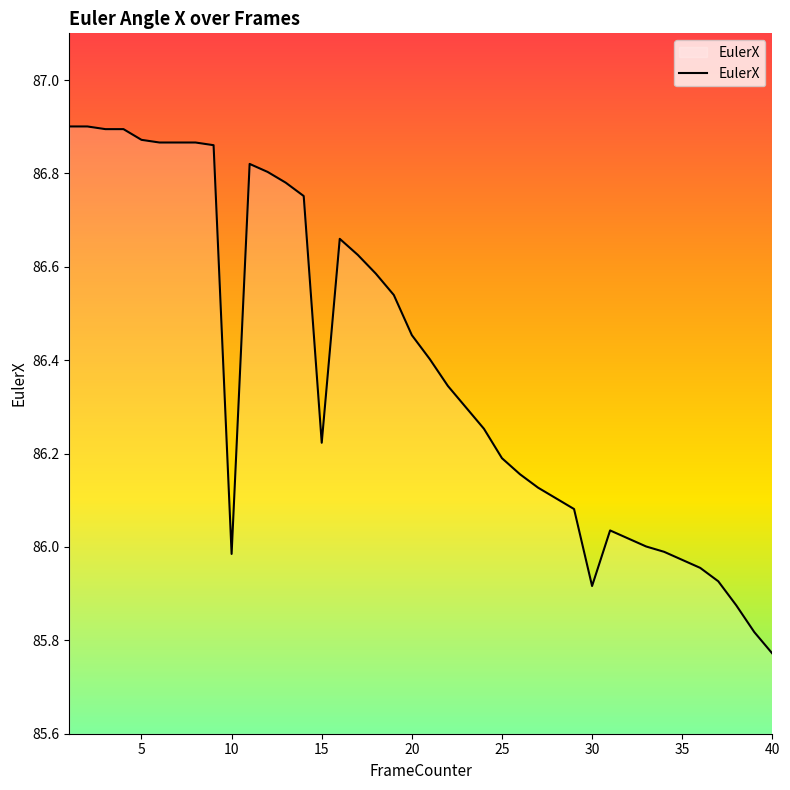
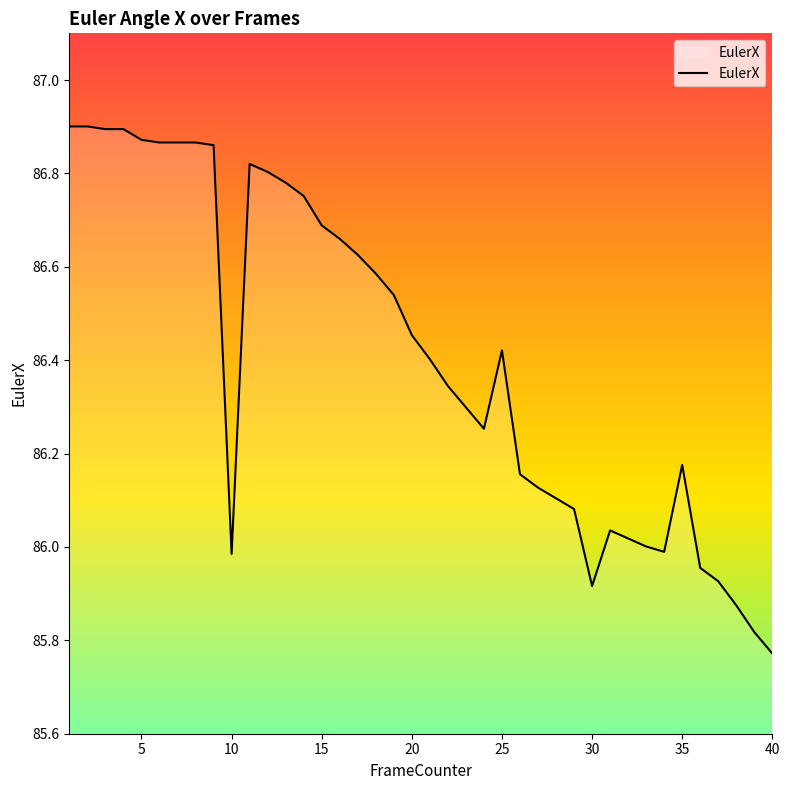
  {
    "5": 86.87,
    "10": 85.99,
-   "15": 86.22,
+   "15": 86.69,
    "20": 86.45,
-   "25": 86.19,
+   "25": 86.42,
    "30": 85.92,
-   "35": 85.97,
+   "35": 86.18,
    "40": 85.77
  }
